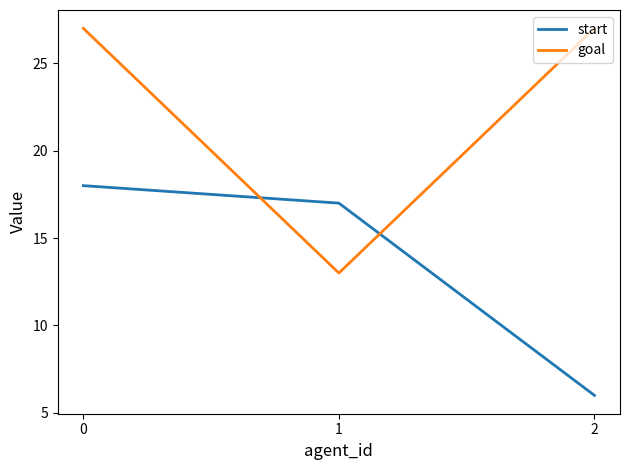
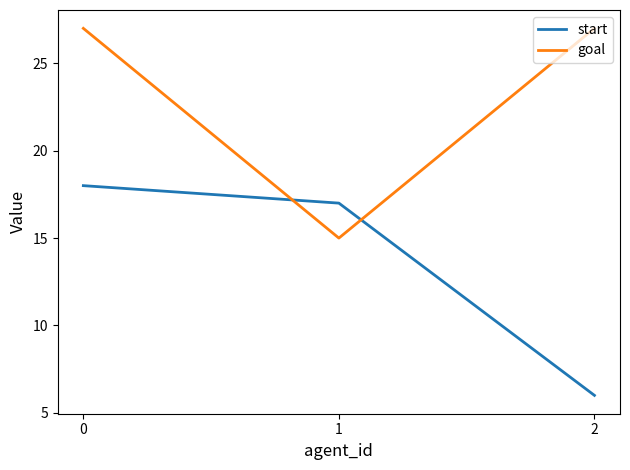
  {
    "start": {
      "0": 18,
      "1": 17,
      "2": 6
    },
    "goal": {
      "0": 27,
-     "1": 13
+     "1": 15
    }
  }
